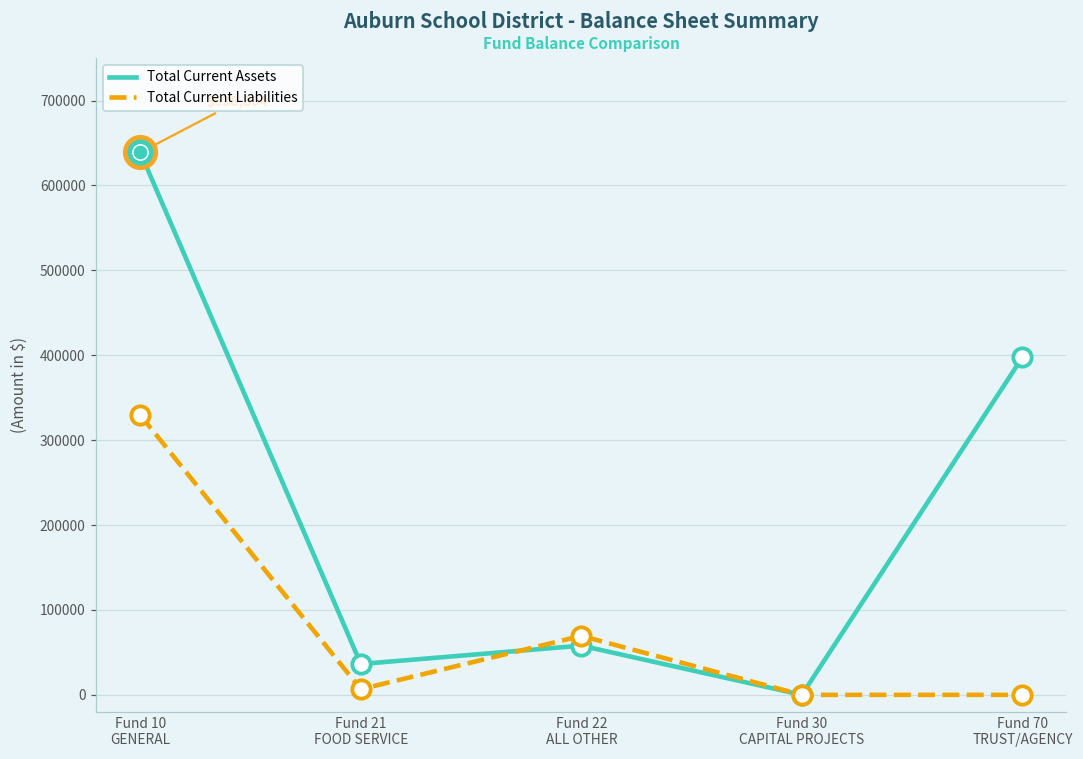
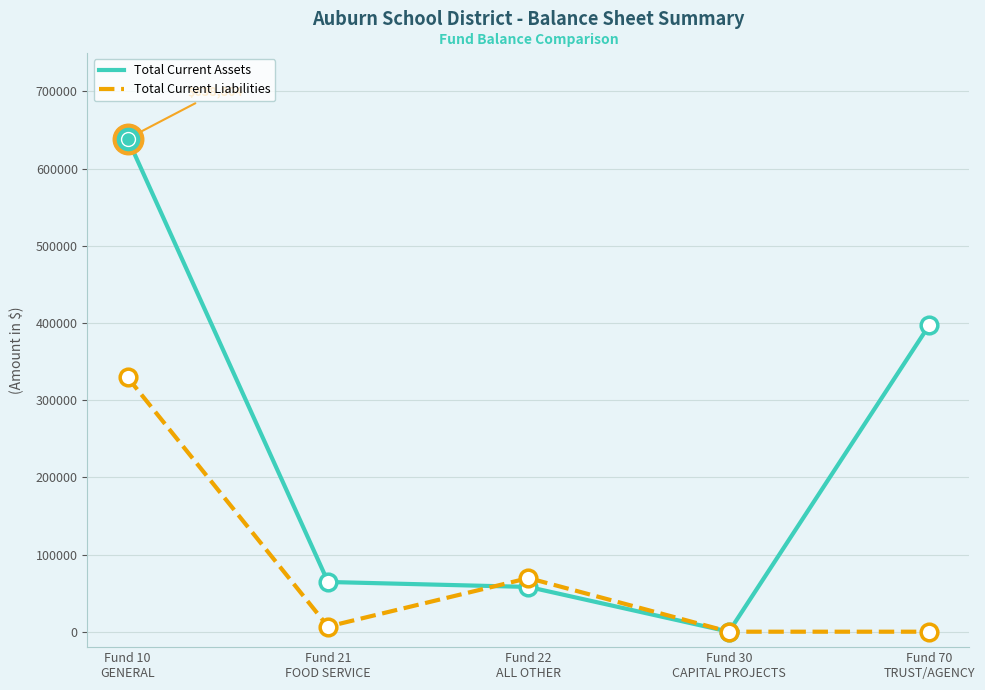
  {
    "Total Current Assets": {
-     "Fund 21 FOOD SERVICE": 40000,
+     "Fund 21 FOOD SERVICE": 60000,
      "Fund 22 ALL OTHER": 60000,
      "Fund 70 TRUST/AGENCY": 400000
    }
  }
